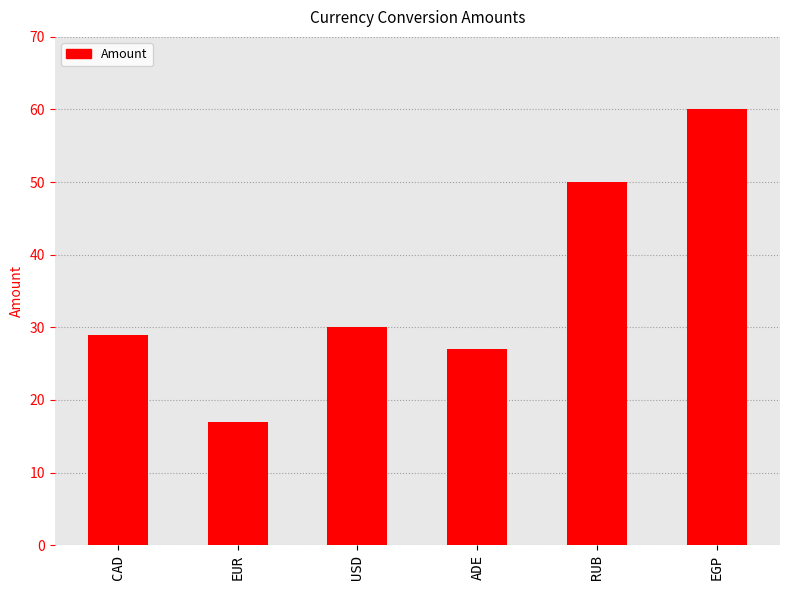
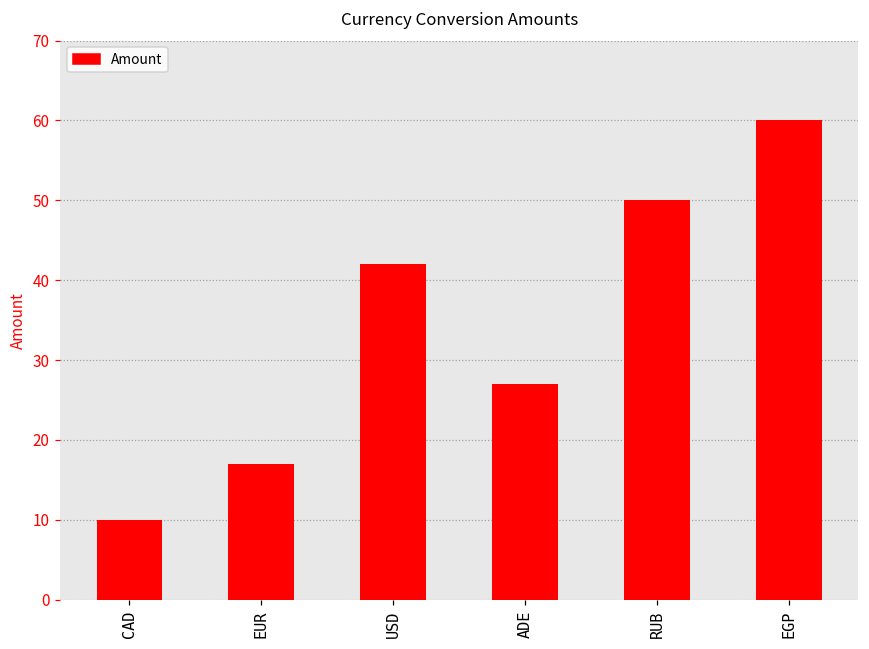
  {
-   "CAD": 29,
+   "CAD": 10,
    "EUR": 17,
-   "USD": 30,
+   "USD": 42,
    "ADE": 27,
    "RUB": 50,
    "EGP": 60
  }
